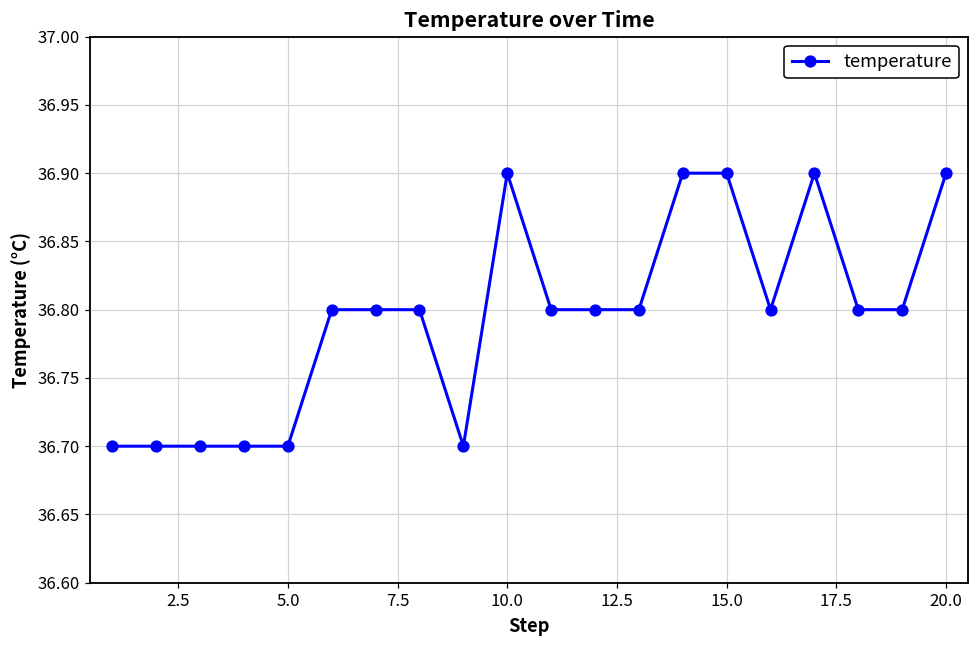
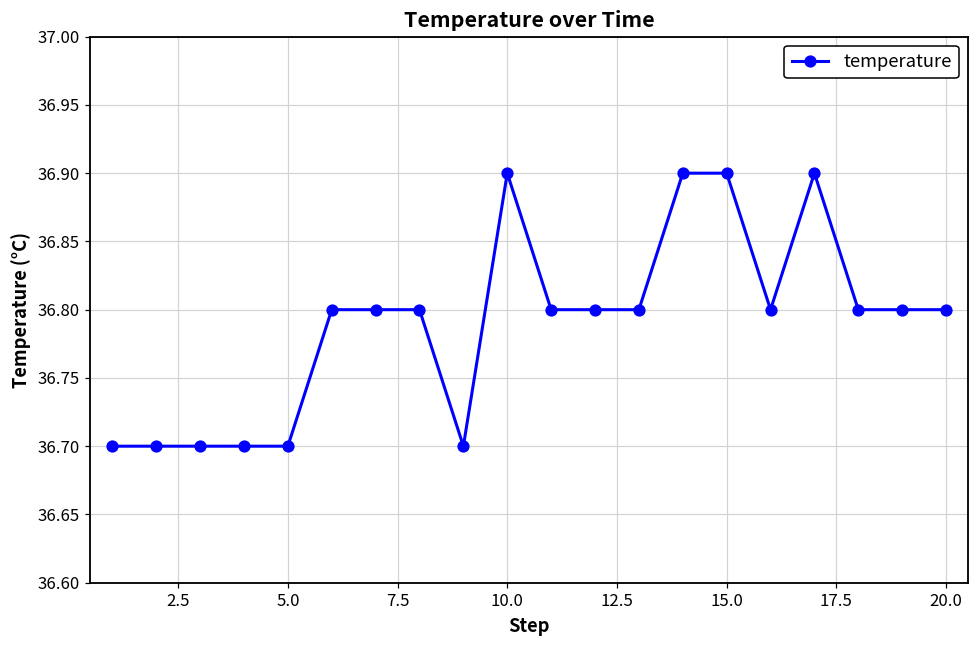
  {
    "5.0": 36.7,
    "10.0": 36.9,
    "15.0": 36.9,
-   "20.0": 36.9
+   "20.0": 36.8
  }
